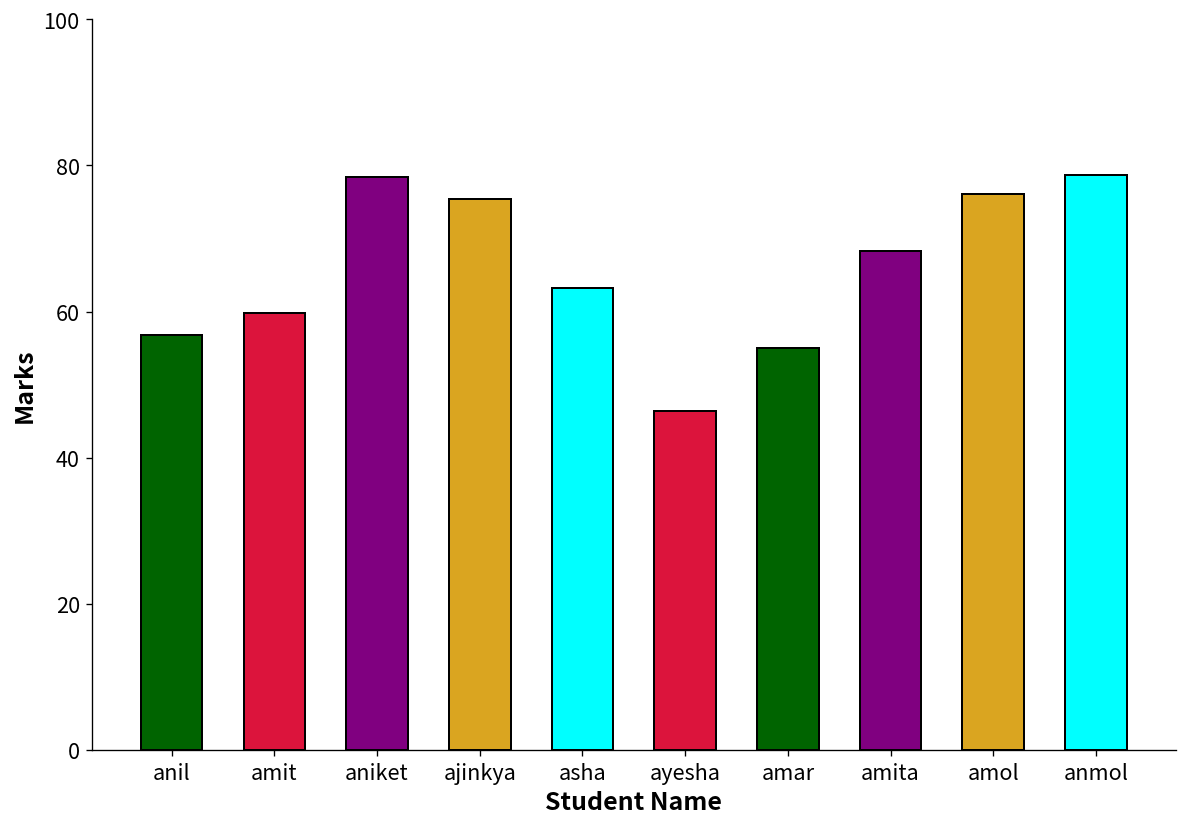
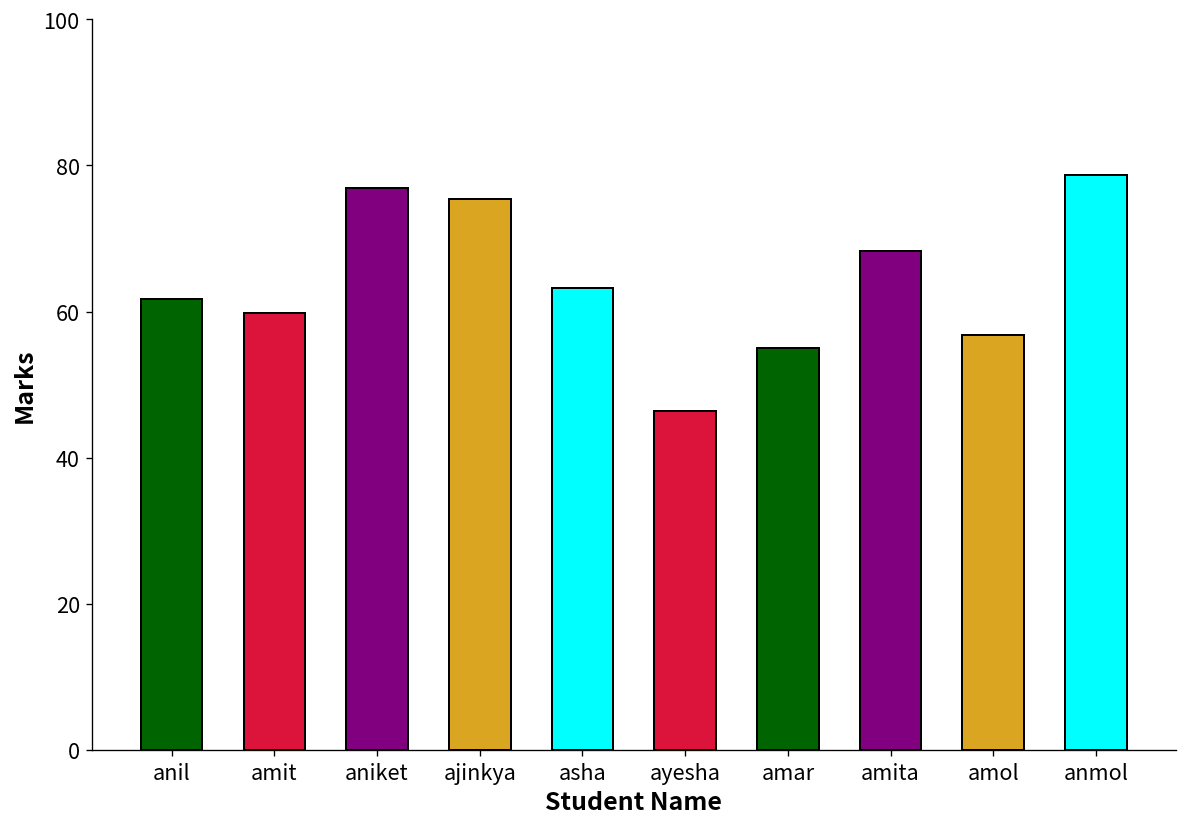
  {
-   "anil": 57,
+   "anil": 62,
    "amit": 60,
-   "aniket": 78,
+   "aniket": 77,
    "ajinkya": 75,
    "asha": 63,
    "ayesha": 46,
    "amar": 55,
    "amita": 68,
-   "amol": 76,
+   "amol": 57,
    "anmol": 79
  }
